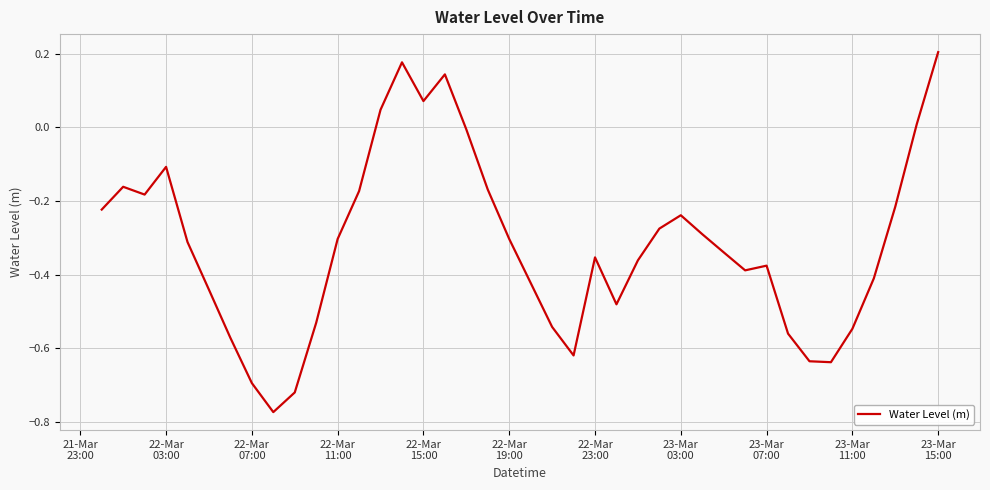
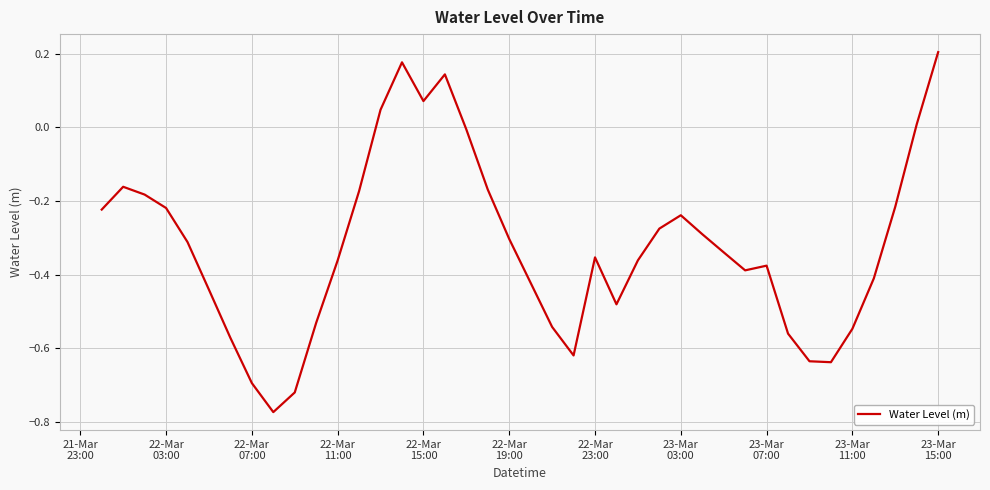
  {
-   "22-Mar 03:00": -0.11,
+   "22-Mar 03:00": -0.22,
    "22-Mar 07:00": -0.69,
-   "22-Mar 11:00": -0.30,
+   "22-Mar 11:00": -0.36,
    "22-Mar 15:00": 0.07,
    "22-Mar 19:00": -0.30,
    "22-Mar 23:00": -0.35,
    "23-Mar 03:00": -0.24,
    "23-Mar 07:00": -0.38,
    "23-Mar 11:00": -0.55,
    "23-Mar 15:00": 0.20
  }
